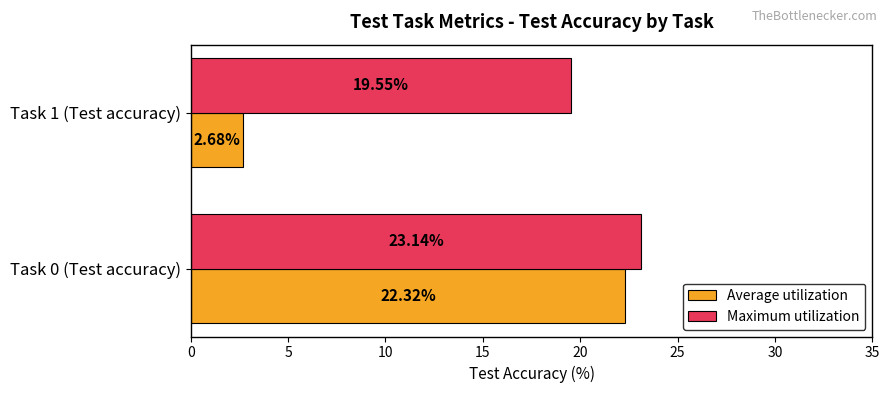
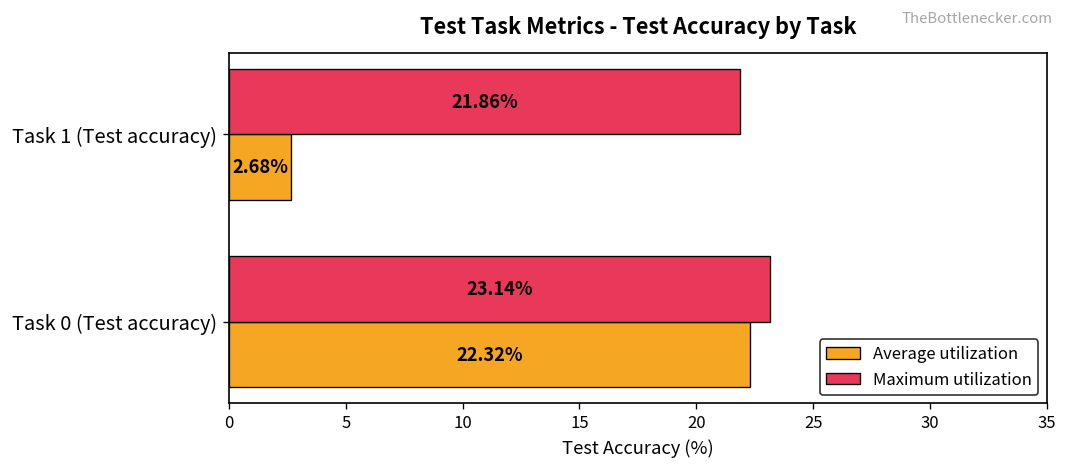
  {
    "Average utilization": {
      "Task 1 (Test accuracy)": "2.68%",
      "Task 0 (Test accuracy)": "22.32%"
    },
    "Maximum utilization": {
-     "Task 1 (Test accuracy)": "19.55%",
+     "Task 1 (Test accuracy)": "21.86%",
      "Task 0 (Test accuracy)": "23.14%"
    }
  }
